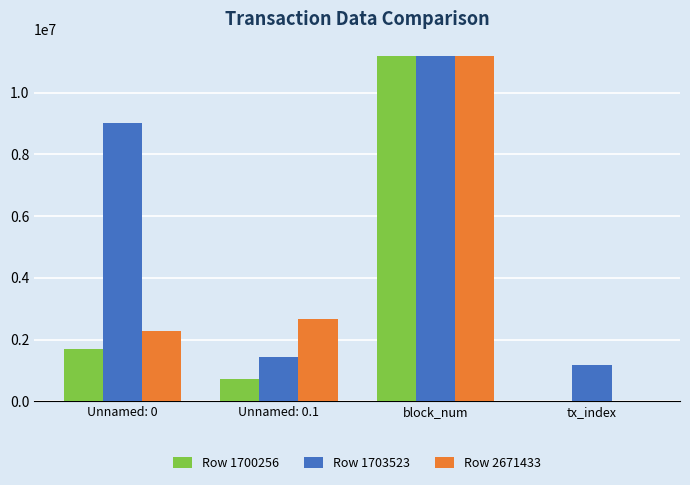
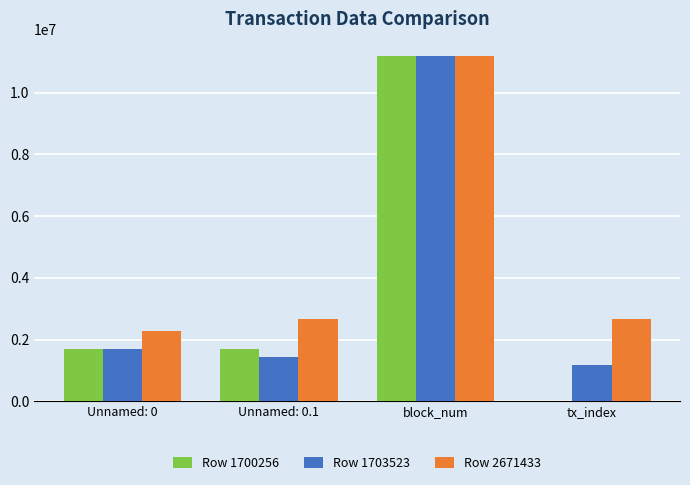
  {
    "Row 1700256": {
      "Unnamed: 0": 1700000,
-     "Unnamed: 0.1": 700000,
+     "Unnamed: 0.1": 1700000,
      "block_num": 11200000
    },
    "Row 1703523": {
-     "Unnamed: 0": 9000000,
+     "Unnamed: 0": 1700000,
      "Unnamed: 0.1": 1400000,
      "block_num": 11200000,
      "tx_index": 1200000
    },
    "Row 2671433": {
      "Unnamed: 0": 2300000,
      "Unnamed: 0.1": 2700000,
      "block_num": 11200000,
-     "tx_index": 0
+     "tx_index": 2700000
    }
  }
